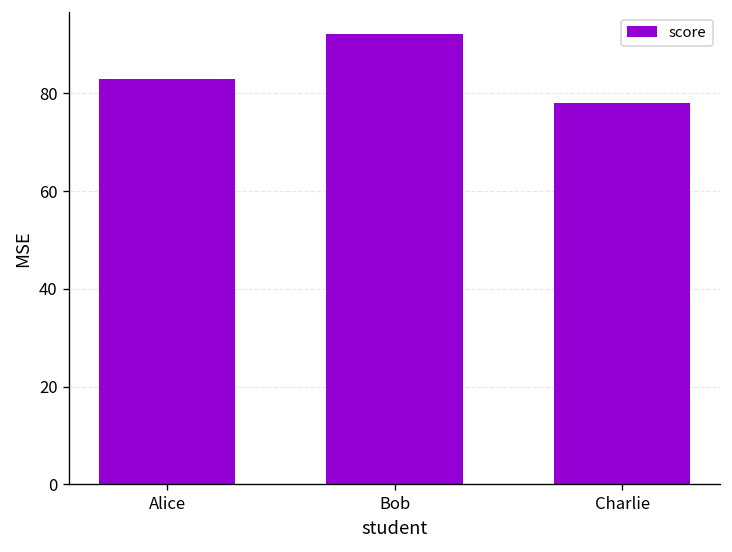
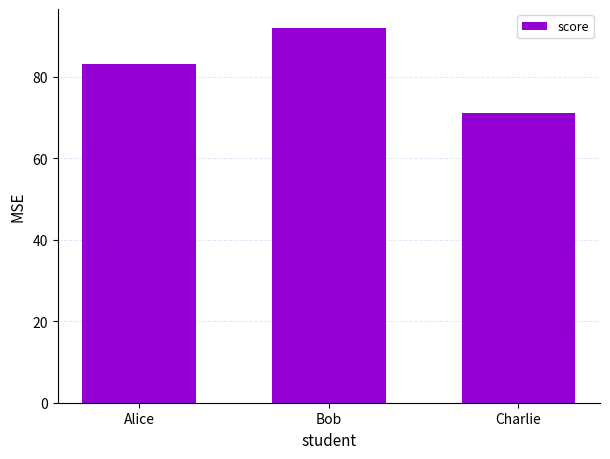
  {
    "Alice": 83,
    "Bob": 92,
-   "Charlie": 78
+   "Charlie": 71
  }
